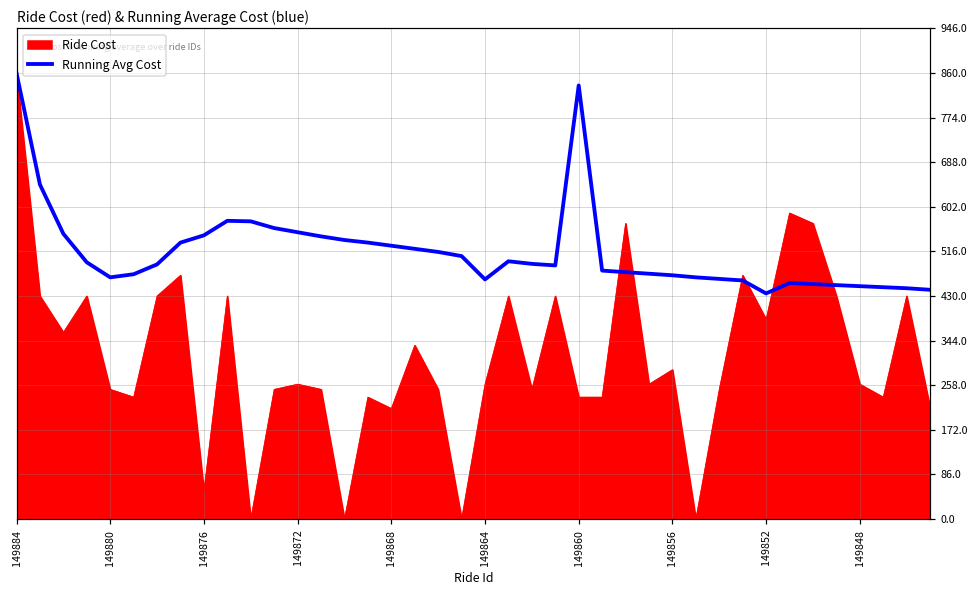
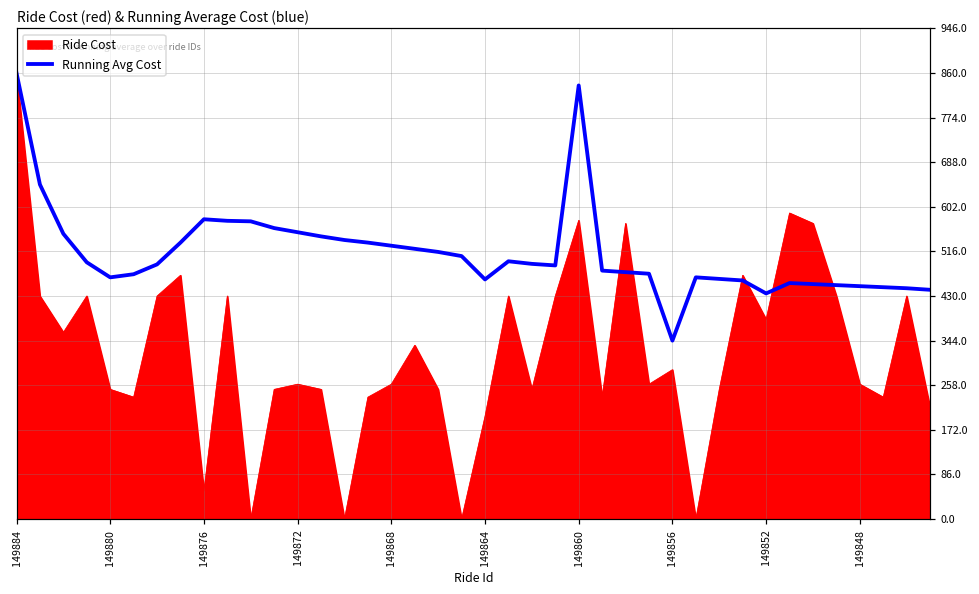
  {
    "Ride Cost": {
      "149880": 250,
      "149876": 50,
      "149872": 260,
-     "149868": 210,
-     "149864": 260,
-     "149860": 240,
+     "149868": 260,
+     "149864": 200,
+     "149860": 580,
      "149856": 290,
      "149852": 390,
      "149848": 260
    },
    "Running Avg Cost": {
      "149880": 470,
-     "149876": 550,
+     "149876": 580,
      "149872": 550,
      "149868": 530,
      "149864": 460,
      "149860": 840,
-     "149856": 470,
+     "149856": 340,
      "149852": 440,
      "149848": 450
    }
  }
